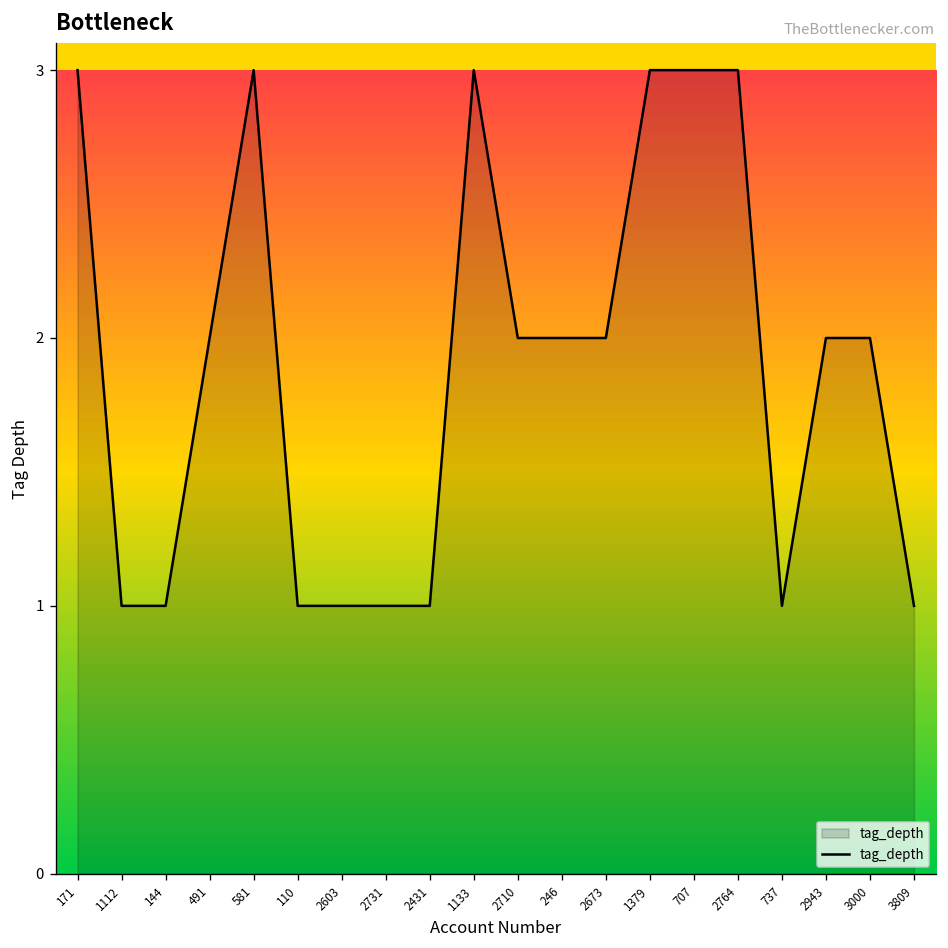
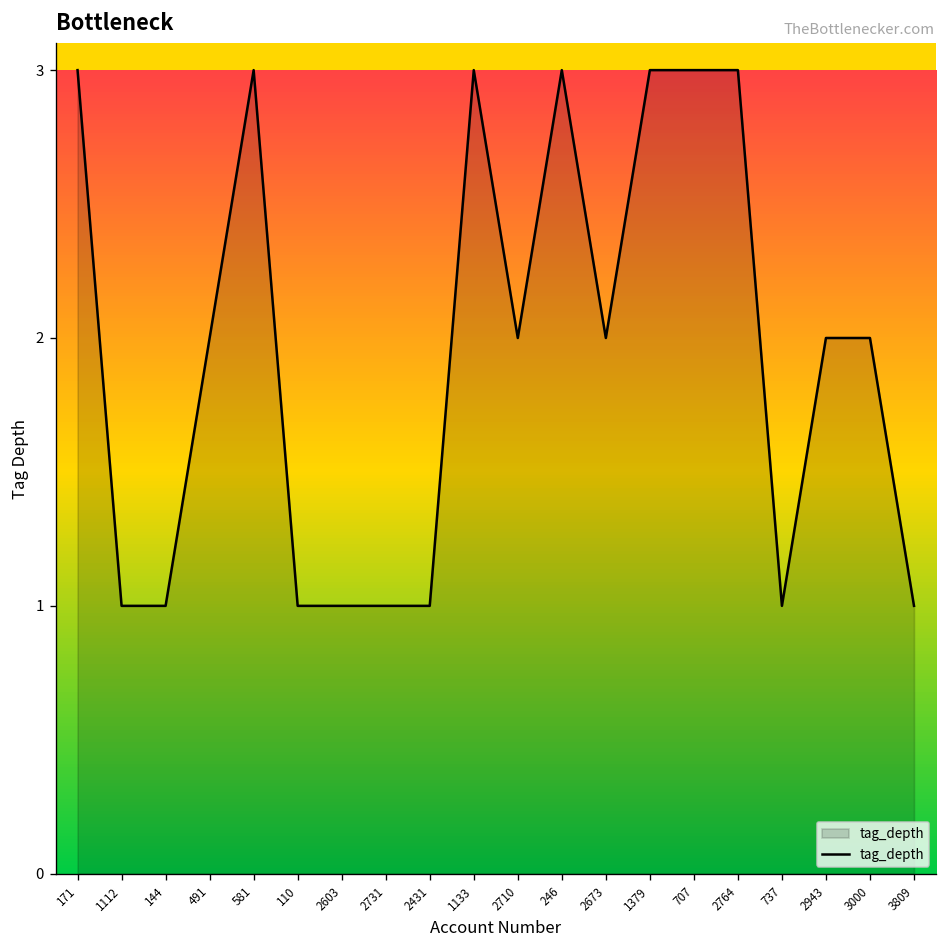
  {
    "171": 3,
    "1112": 1,
    "144": 1,
    "491": 2,
    "581": 3,
    "110": 1,
    "2603": 1,
    "2731": 1,
    "2431": 1,
    "1133": 3,
    "2710": 2,
-   "246": 2,
+   "246": 3,
    "2673": 2,
    "1379": 3,
    "707": 3,
    "2764": 3,
    "737": 1,
    "2943": 2,
    "3000": 2,
    "3809": 1
  }
